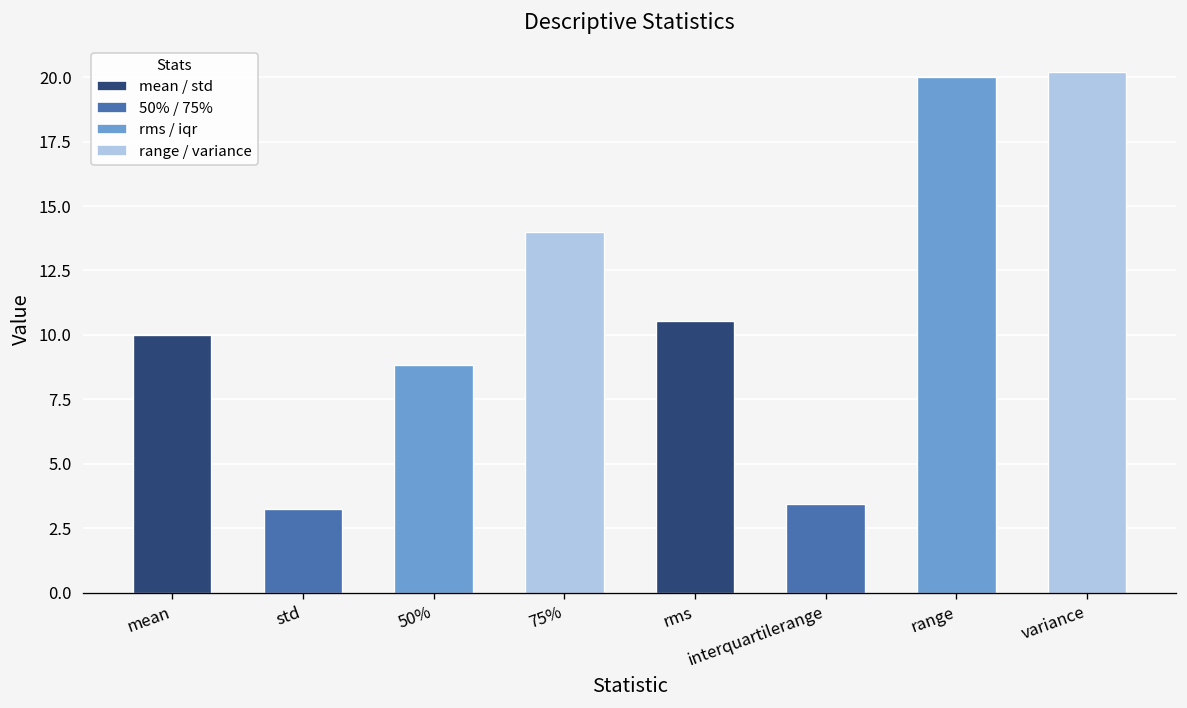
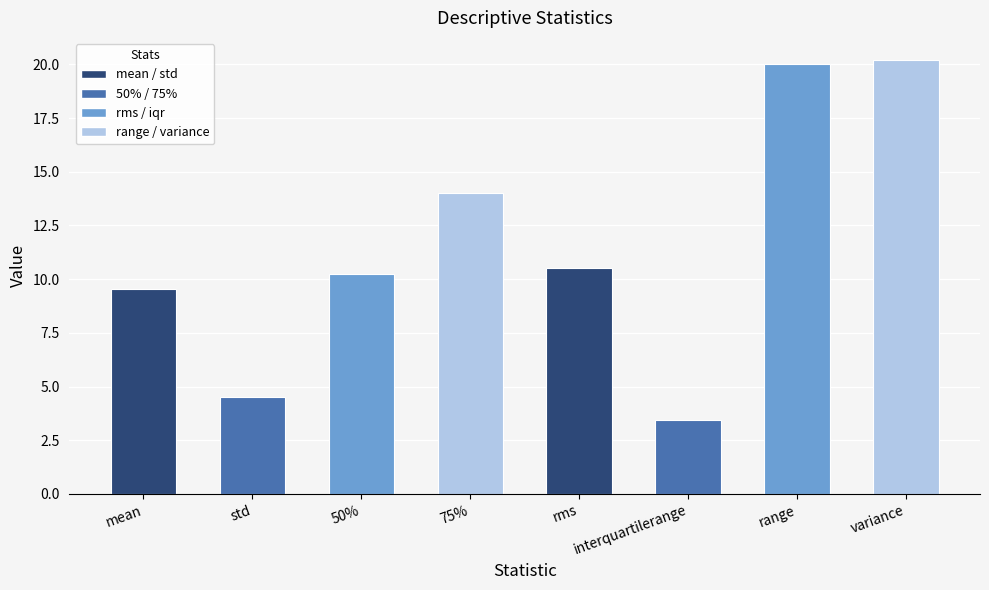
  {
-   "mean": 10.0,
-   "std": 3.2,
-   "50%": 8.8,
+   "mean": 9.5,
+   "std": 4.5,
+   "50%": 10.3,
    "75%": 14.0,
    "rms": 10.5,
    "interquartilerange": 3.4,
    "range": 20.0,
    "variance": 20.2
  }
